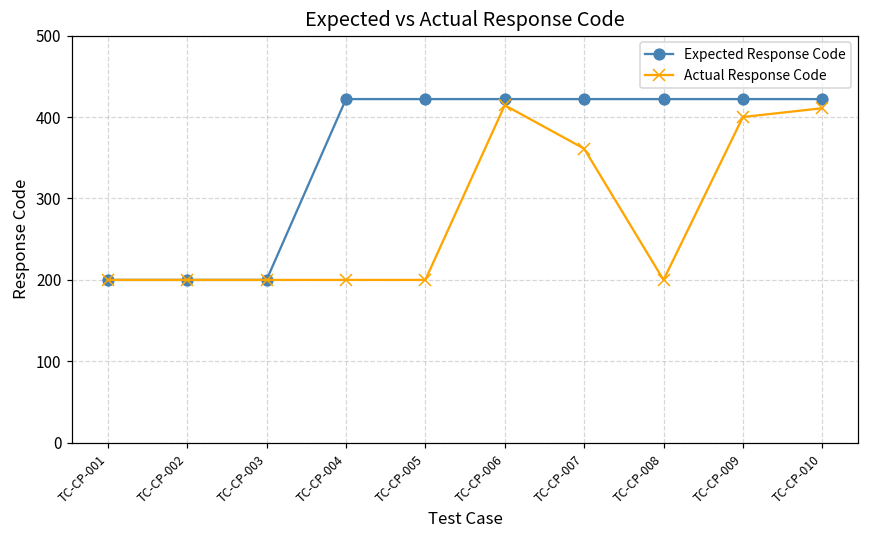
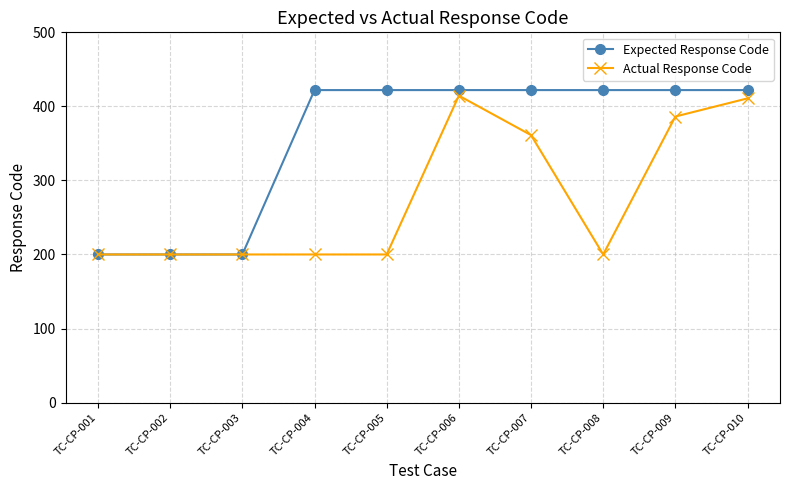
  {
    "Expected Response Code": {
      "TC-CP-004": 420,
      "TC-CP-005": 420,
      "TC-CP-006": 420,
      "TC-CP-007": 420,
      "TC-CP-008": 420,
      "TC-CP-009": 420,
      "TC-CP-010": 420
    },
    "Actual Response Code": {
      "TC-CP-004": 200,
      "TC-CP-005": 200,
      "TC-CP-006": 410,
      "TC-CP-007": 360,
      "TC-CP-008": 200,
-     "TC-CP-009": 400,
+     "TC-CP-009": 390,
      "TC-CP-010": 410
    }
  }
